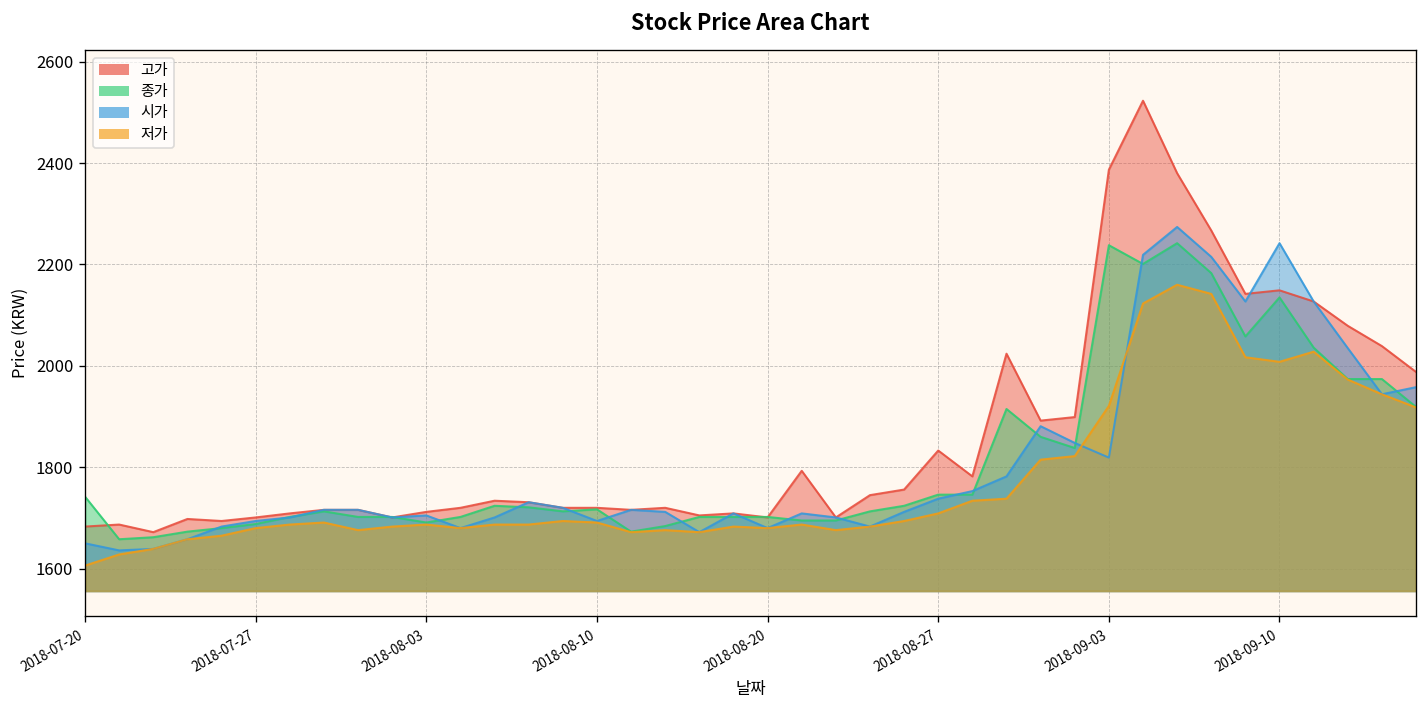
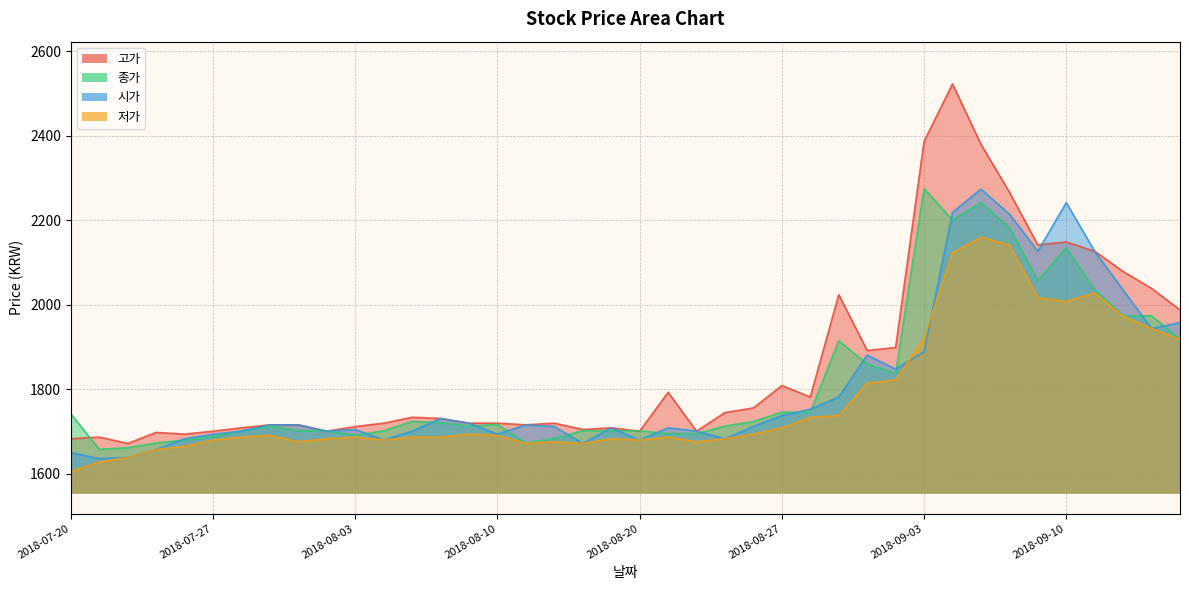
  {
    "고가": {
      "2018-07-20": 1680,
      "2018-07-27": 1700,
      "2018-08-03": 1710,
-     "2018-08-27": 1830,
+     "2018-08-27": 1810,
      "2018-09-03": 2390,
      "2018-09-10": 2150
    },
    "종가": {
      "2018-07-20": 1740,
      "2018-07-27": 1690,
      "2018-08-27": 1750,
-     "2018-09-03": 2240,
+     "2018-09-03": 2280,
      "2018-09-10": 2140
    },
    "시가": {
      "2018-07-20": 1650,
      "2018-07-27": 1690,
      "2018-08-03": 1710,
      "2018-08-27": 1740,
-     "2018-09-03": 1820,
+     "2018-09-03": 1890,
      "2018-09-10": 2240
    },
    "저가": {
      "2018-07-20": 1610,
      "2018-07-27": 1680,
      "2018-08-27": 1710,
      "2018-09-03": 1920,
      "2018-09-10": 2010
    }
  }
